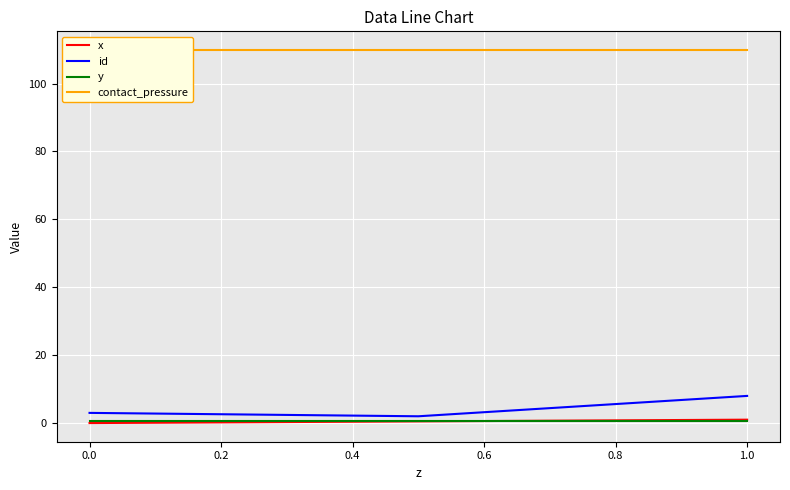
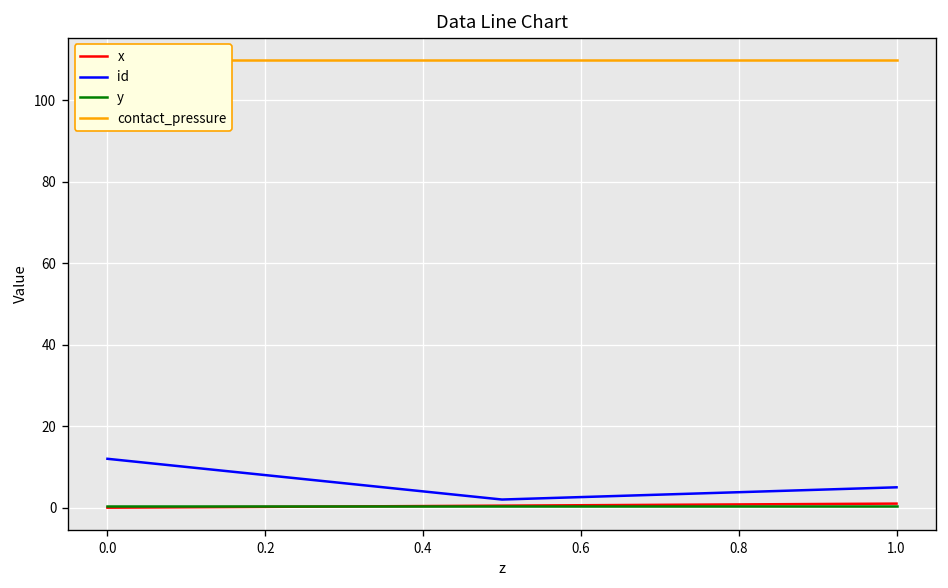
  {
    "id": {
-     "0.0": 3,
-     "1.0": 8
+     "0.0": 12,
+     "1.0": 5
    },
    "contact_pressure": {
      "1.0": 110
    }
  }
